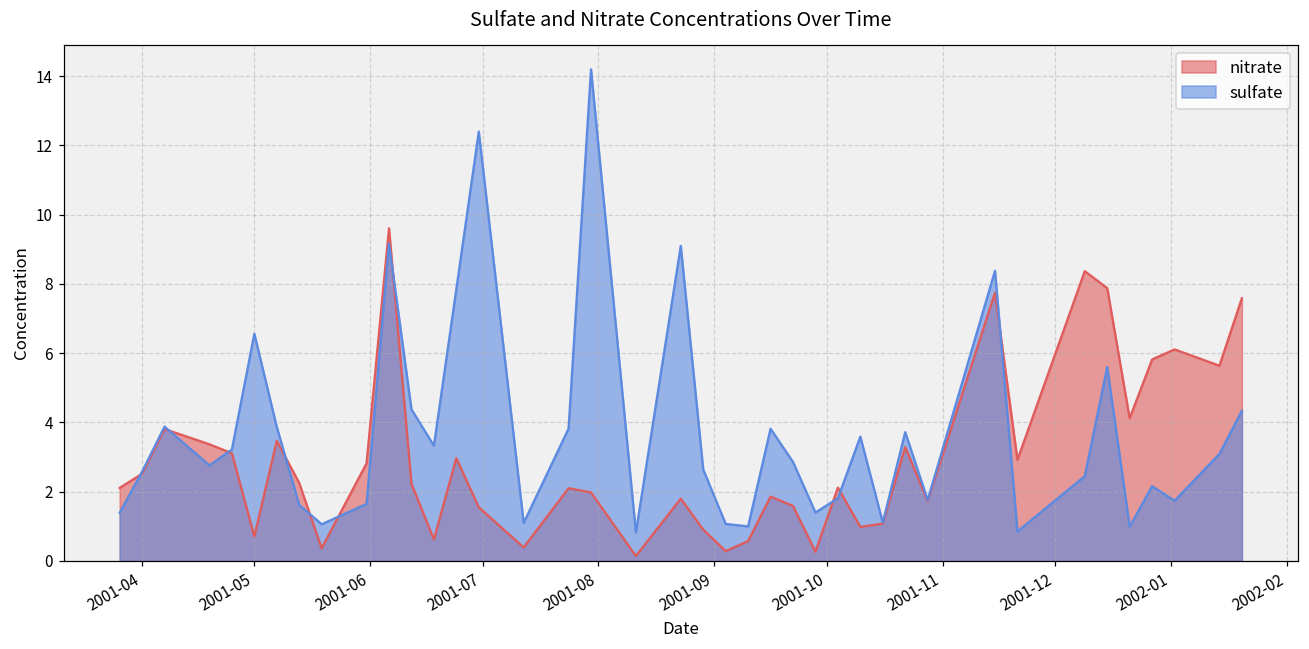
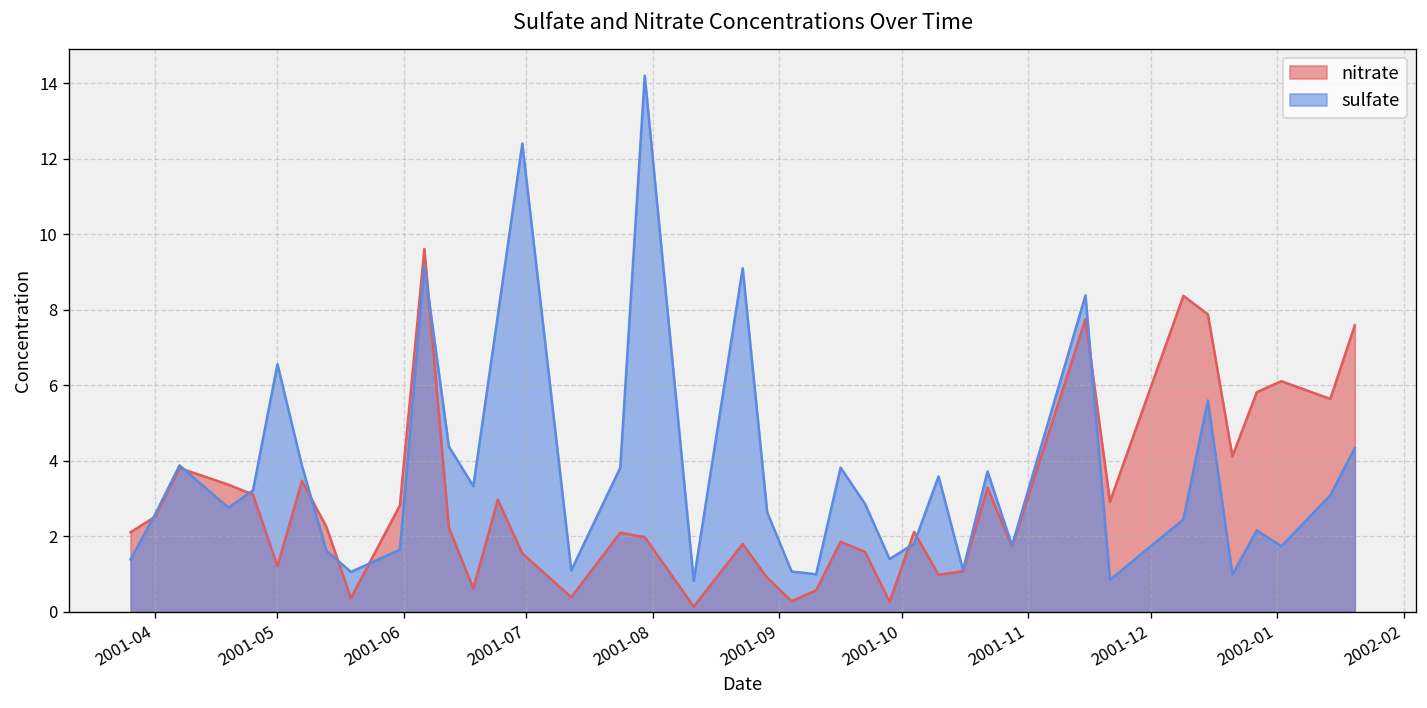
  {
    "nitrate": {
-     "2001-05": 0.7
+     "2001-05": 1.2
    },
    "sulfate": {
      "2001-05": 6.6
    }
  }
